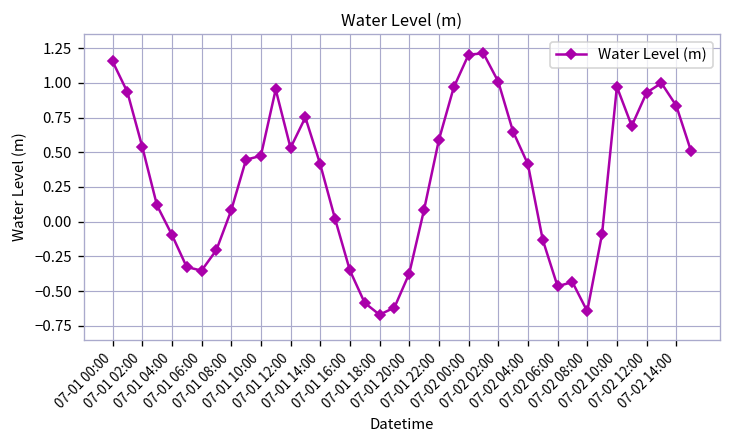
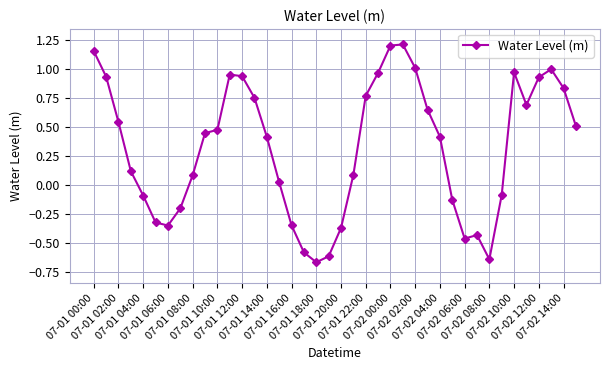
  {
    "07-01 00:00": 1.16,
    "07-01 02:00": 0.54,
    "07-01 04:00": -0.09,
    "07-01 06:00": -0.35,
    "07-01 08:00": 0.08,
    "07-01 10:00": 0.47,
-   "07-01 12:00": 0.53,
+   "07-01 12:00": 0.94,
    "07-01 14:00": 0.41,
    "07-01 16:00": -0.35,
    "07-01 18:00": -0.67,
    "07-01 20:00": -0.37,
-   "07-01 22:00": 0.59,
+   "07-01 22:00": 0.77,
    "07-02 00:00": 1.20,
    "07-02 02:00": 1.01,
    "07-02 04:00": 0.41,
    "07-02 06:00": -0.46,
    "07-02 08:00": -0.64,
    "07-02 10:00": 0.97,
    "07-02 12:00": 0.93,
    "07-02 14:00": 0.84
  }
